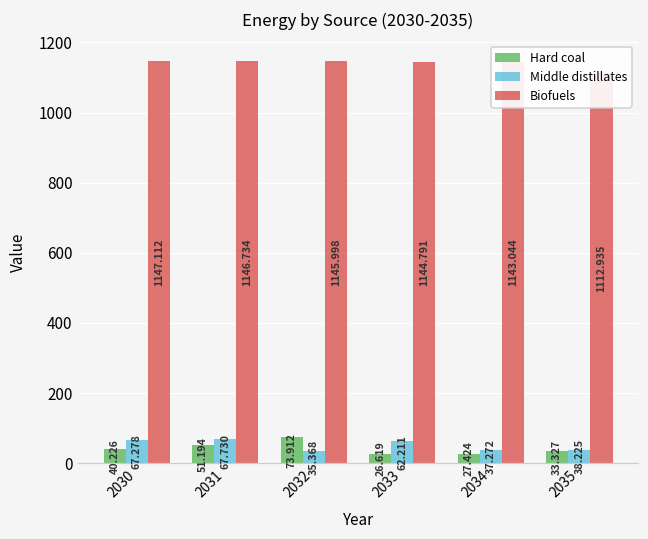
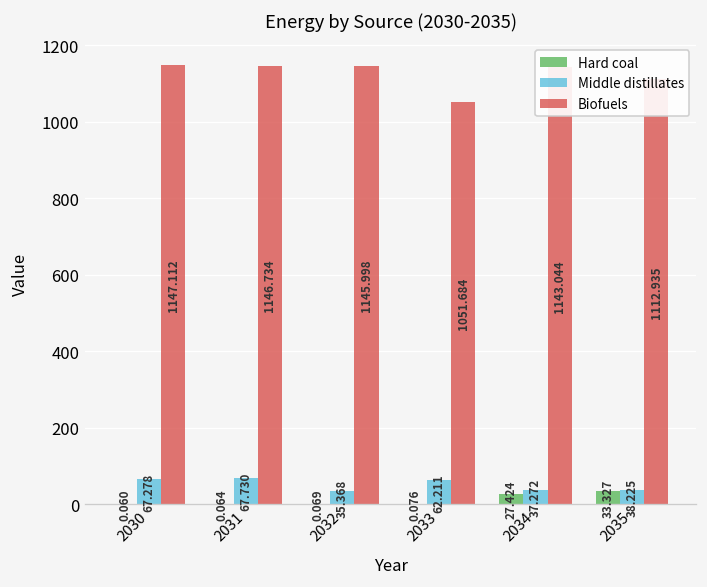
  {
    "Hard coal": {
-     "2030": 40.226,
-     "2031": 51.194,
-     "2032": 73.912,
-     "2033": 26.619,
+     "2030": 0.060,
+     "2031": 0.064,
+     "2032": 0.069,
+     "2033": 0.076,
      "2034": 27.424,
      "2035": 33.327
    },
    "Middle distillates": {
      "2030": 67.278,
      "2031": 67.730,
      "2032": 35.368,
      "2033": 62.211,
      "2034": 37.272,
      "2035": 38.225
    },
    "Biofuels": {
      "2030": 1147.112,
      "2031": 1146.734,
      "2032": 1145.998,
-     "2033": 1144.791
+     "2033": 1051.684
    }
  }
